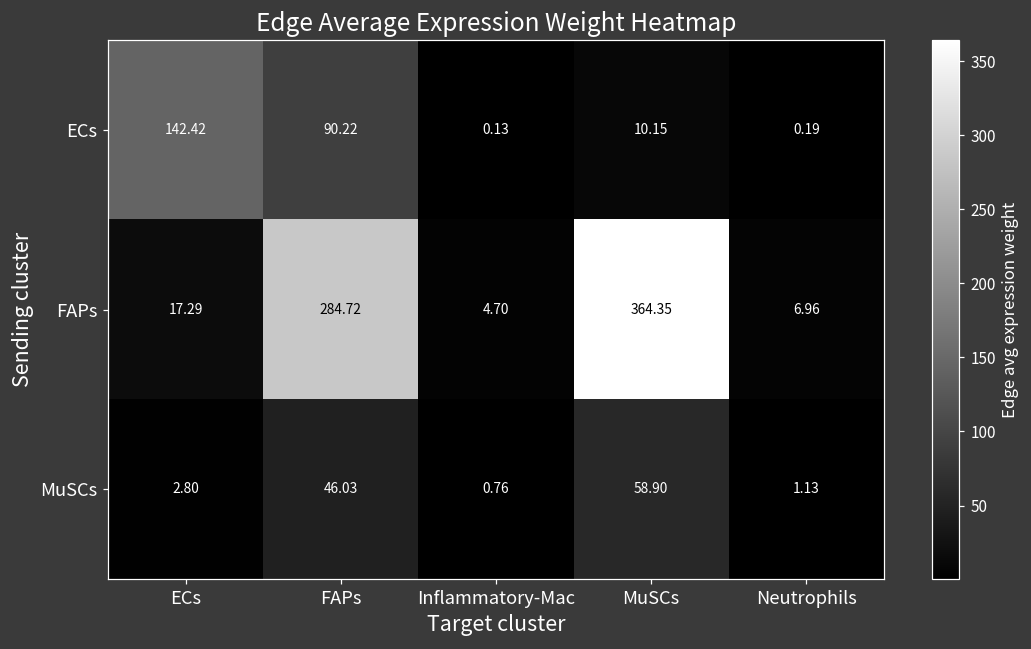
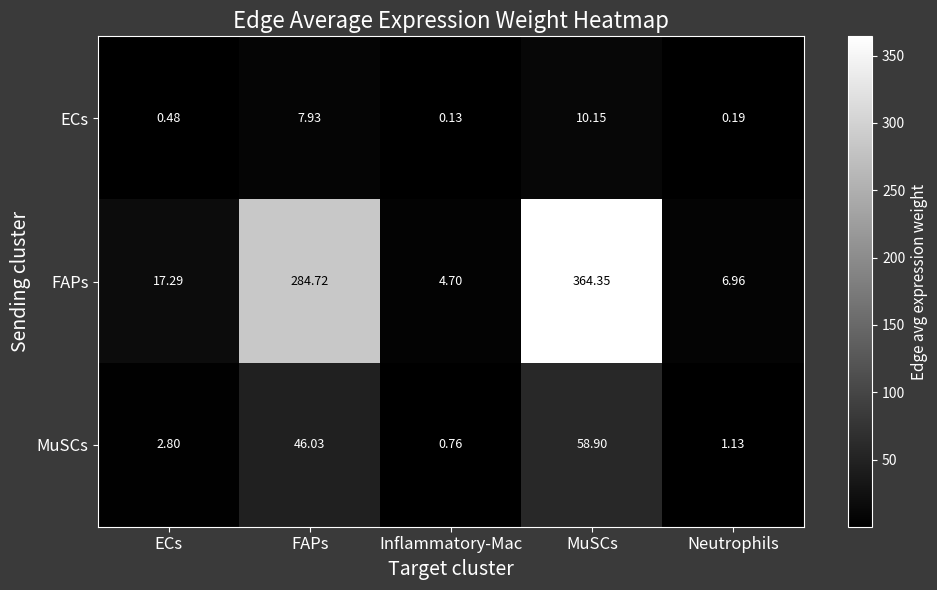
  {
    "ECs": {
-     "ECs": 142.42,
-     "FAPs": 90.22,
+     "ECs": 0.48,
+     "FAPs": 7.93,
      "Inflammatory-Mac": 0.13,
      "MuSCs": 10.15,
      "Neutrophils": 0.19
    },
    "FAPs": {
      "ECs": 17.29,
      "FAPs": 284.72,
      "Inflammatory-Mac": 4.70,
      "MuSCs": 364.35,
      "Neutrophils": 6.96
    },
    "MuSCs": {
      "ECs": 2.80,
      "FAPs": 46.03,
      "Inflammatory-Mac": 0.76,
      "MuSCs": 58.90,
      "Neutrophils": 1.13
    }
  }
